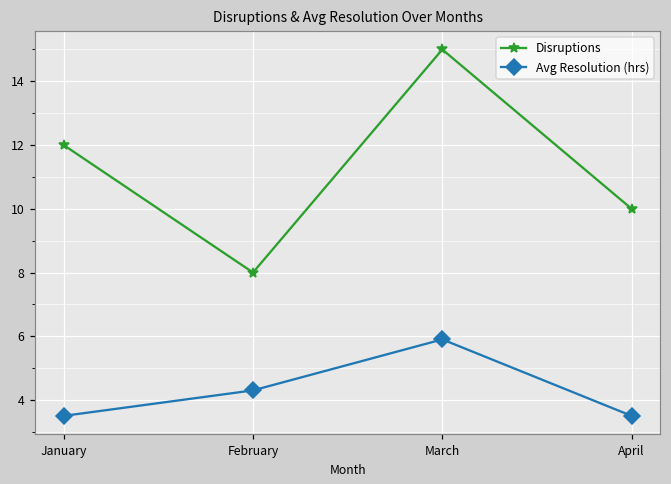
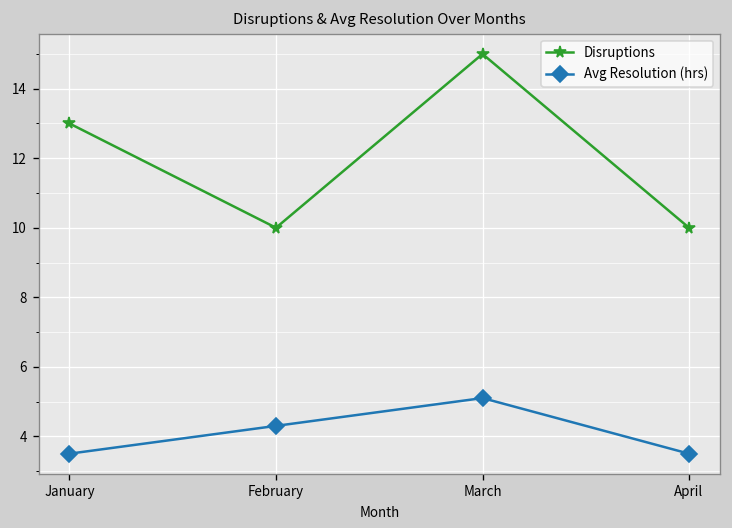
  {
    "Disruptions": {
-     "January": 12,
-     "February": 8,
+     "January": 13,
+     "February": 10,
      "March": 15,
      "April": 10
    },
    "Avg Resolution (hrs)": {
      "January": 3.5,
      "February": 4.3,
-     "March": 5.9,
+     "March": 5.1,
      "April": 3.5
    }
  }
